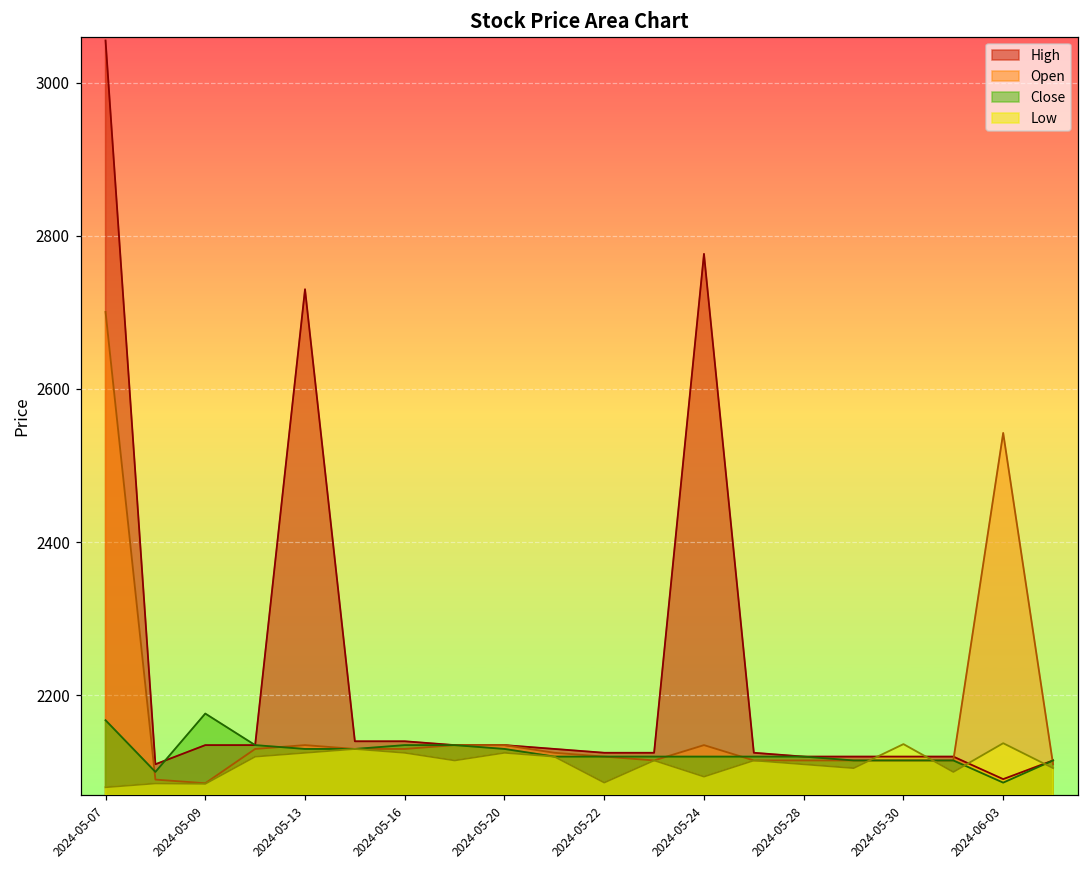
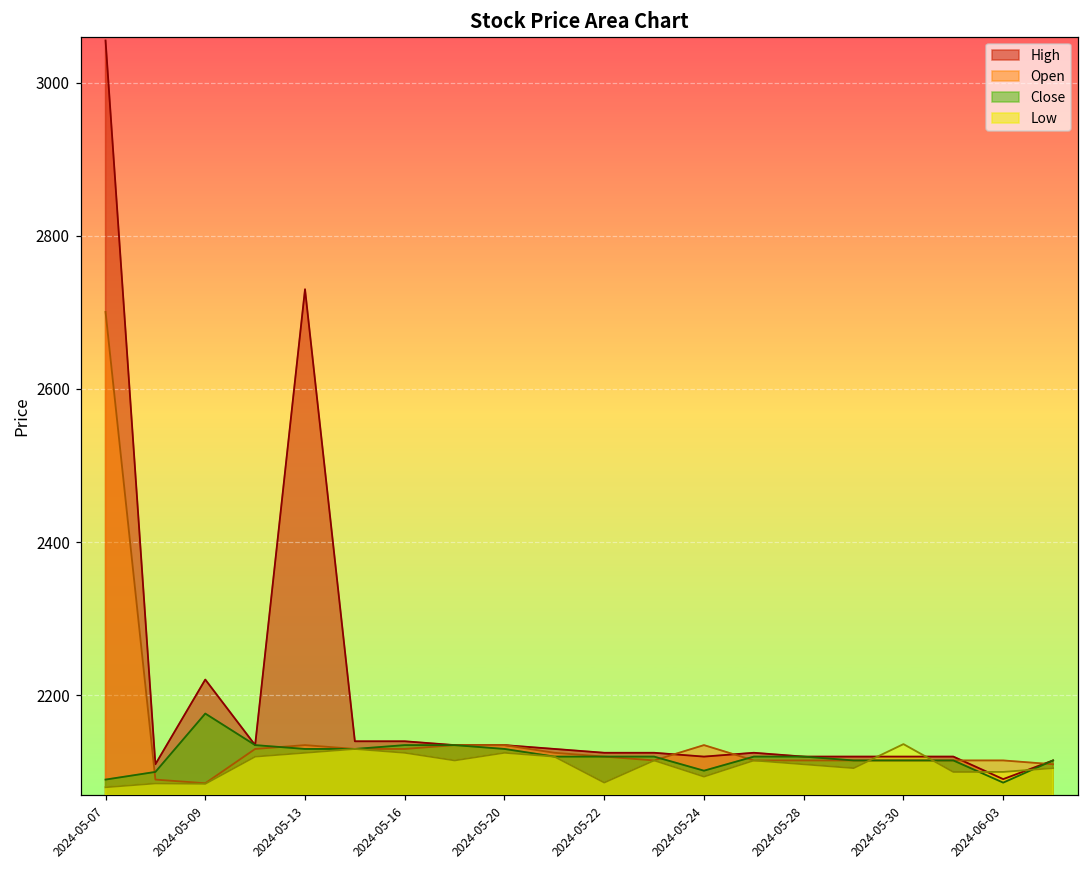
  {
    "High": {
      "2024-05-07": 3060,
-     "2024-05-09": 2140,
+     "2024-05-09": 2220,
      "2024-05-13": 2730,
      "2024-05-16": 2140,
      "2024-05-22": 2130,
-     "2024-05-24": 2780,
+     "2024-05-24": 2120,
      "2024-05-30": 2120,
      "2024-06-03": 2090
    },
    "Open": {
      "2024-05-07": 2700,
      "2024-05-13": 2140,
      "2024-05-16": 2130,
      "2024-05-24": 2140,
      "2024-05-28": 2120,
-     "2024-06-03": 2540
+     "2024-06-03": 2120
    },
    "Close": {
-     "2024-05-07": 2170,
+     "2024-05-07": 2090,
      "2024-05-09": 2180,
      "2024-05-13": 2130,
      "2024-05-16": 2140,
      "2024-05-20": 2130,
-     "2024-05-24": 2120,
+     "2024-05-24": 2100,
      "2024-06-03": 2090
    },
    "Low": {
      "2024-05-07": 2080,
      "2024-05-13": 2130,
      "2024-05-16": 2130,
      "2024-05-20": 2130,
      "2024-05-22": 2090,
      "2024-05-24": 2090,
      "2024-05-28": 2110,
      "2024-05-30": 2140,
-     "2024-06-03": 2140
+     "2024-06-03": 2100
    }
  }
